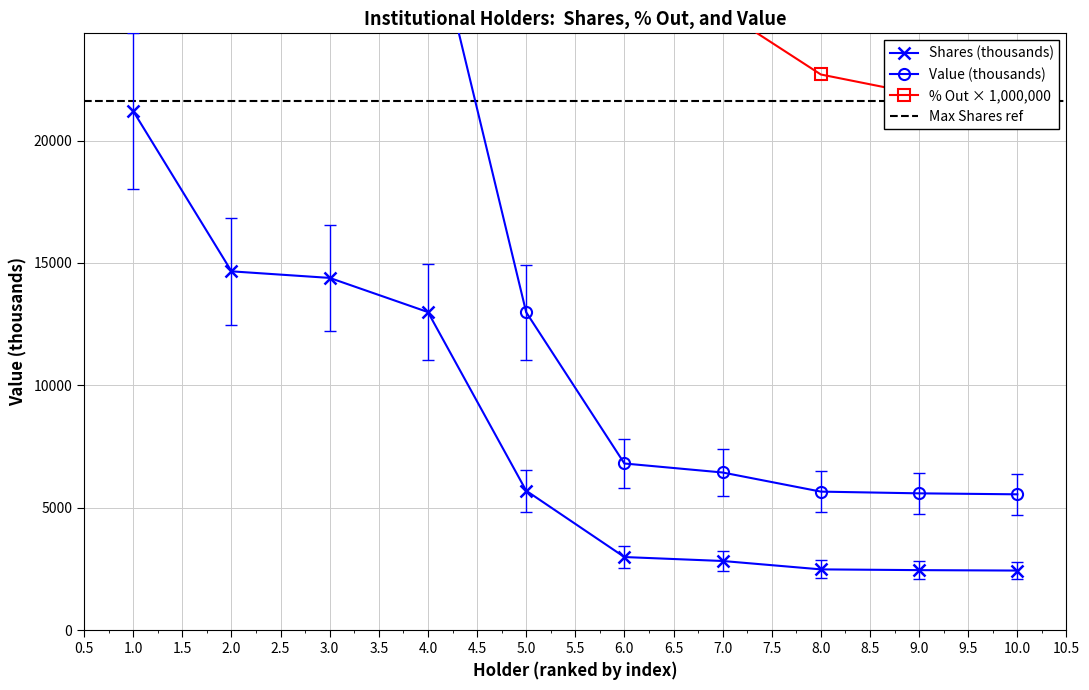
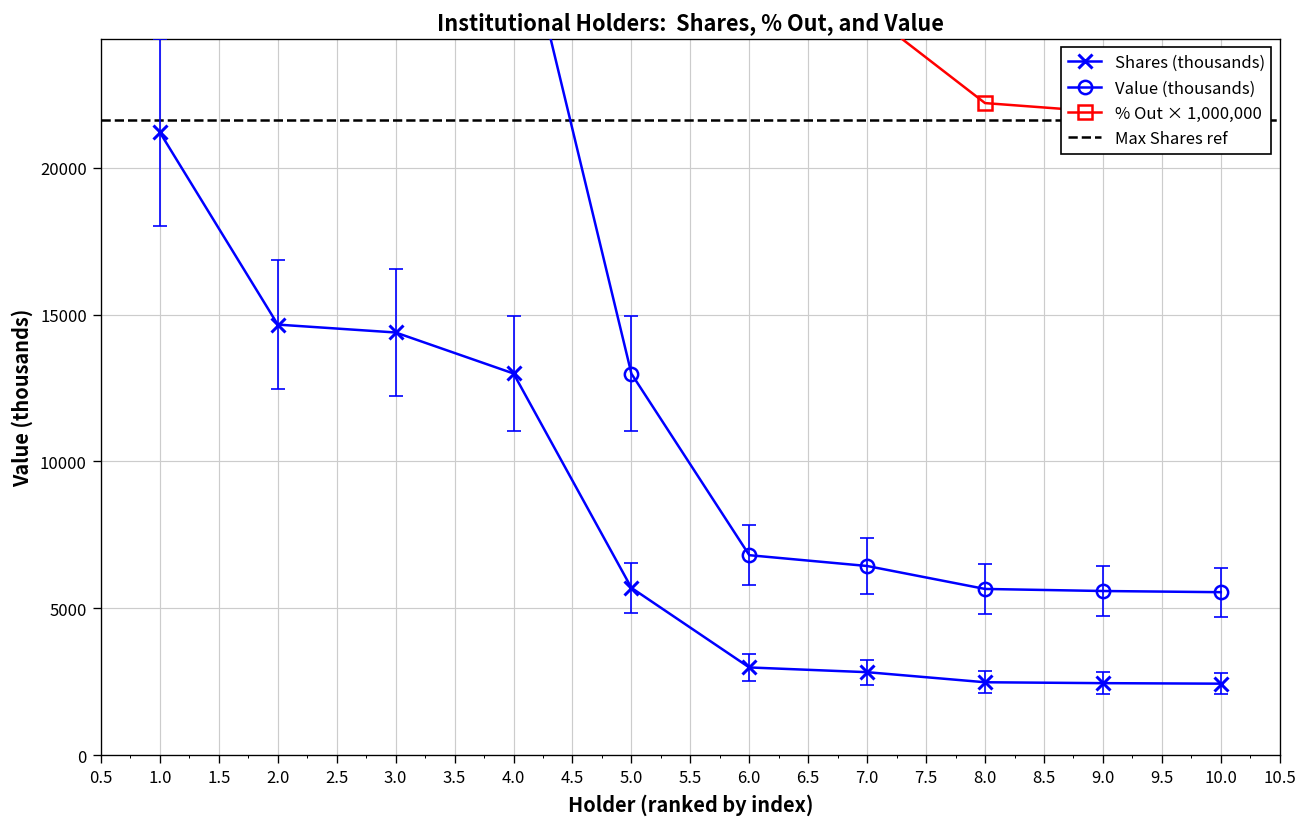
  {
    "% Out × 1,000,000": {
-     "8.0": 22700
+     "8.0": 22200
    }
  }
